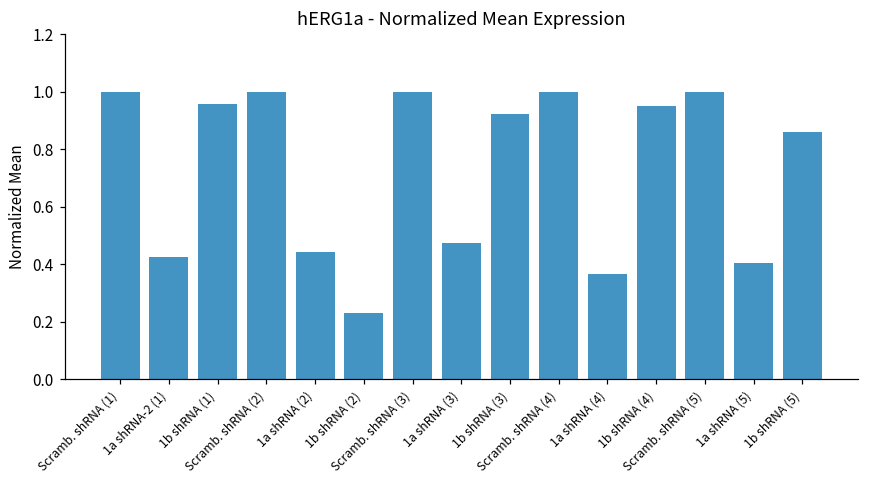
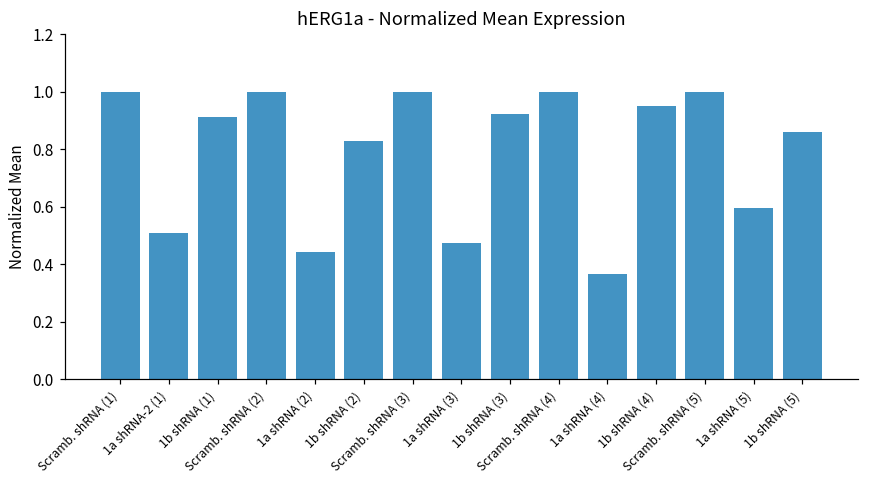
  {
    "Scramb. shRNA (1)": 1.00,
-   "1a shRNA-2 (1)": 0.42,
-   "1b shRNA (1)": 0.96,
+   "1a shRNA-2 (1)": 0.51,
+   "1b shRNA (1)": 0.91,
    "Scramb. shRNA (2)": 1.00,
    "1a shRNA (2)": 0.44,
-   "1b shRNA (2)": 0.23,
+   "1b shRNA (2)": 0.83,
    "Scramb. shRNA (3)": 1.00,
    "1a shRNA (3)": 0.47,
    "1b shRNA (3)": 0.92,
    "Scramb. shRNA (4)": 1.00,
    "1a shRNA (4)": 0.36,
    "1b shRNA (4)": 0.95,
    "Scramb. shRNA (5)": 1.00,
-   "1a shRNA (5)": 0.41,
+   "1a shRNA (5)": 0.60,
    "1b shRNA (5)": 0.86
  }
